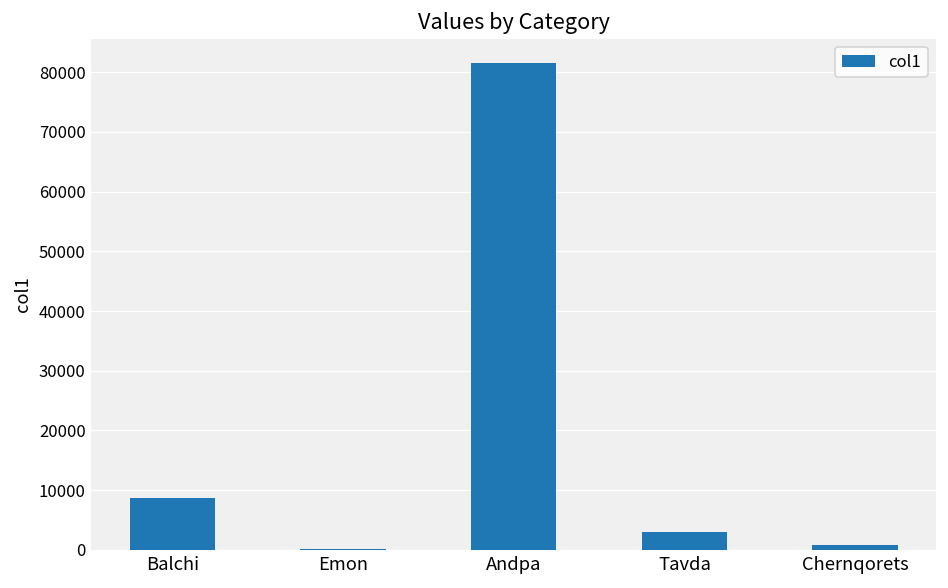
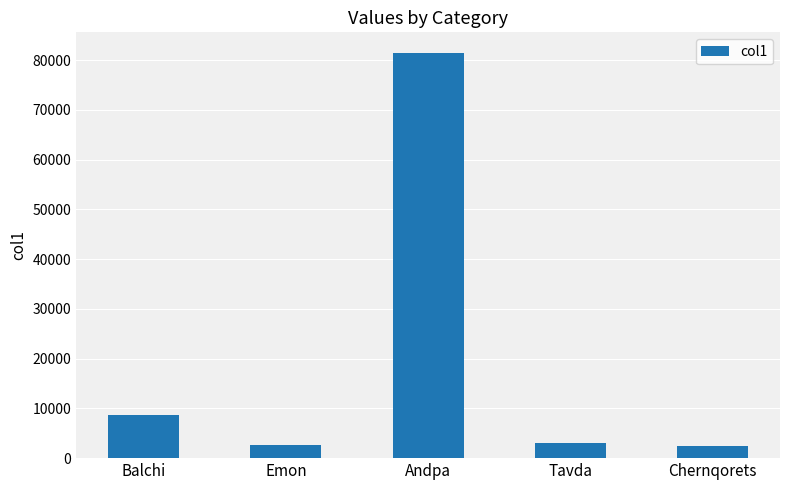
  {
    "Balchi": 9000,
-   "Emon": 0,
+   "Emon": 3000,
    "Andpa": 82000,
    "Tavda": 3000,
-   "Chernqorets": 1000
+   "Chernqorets": 3000
  }
